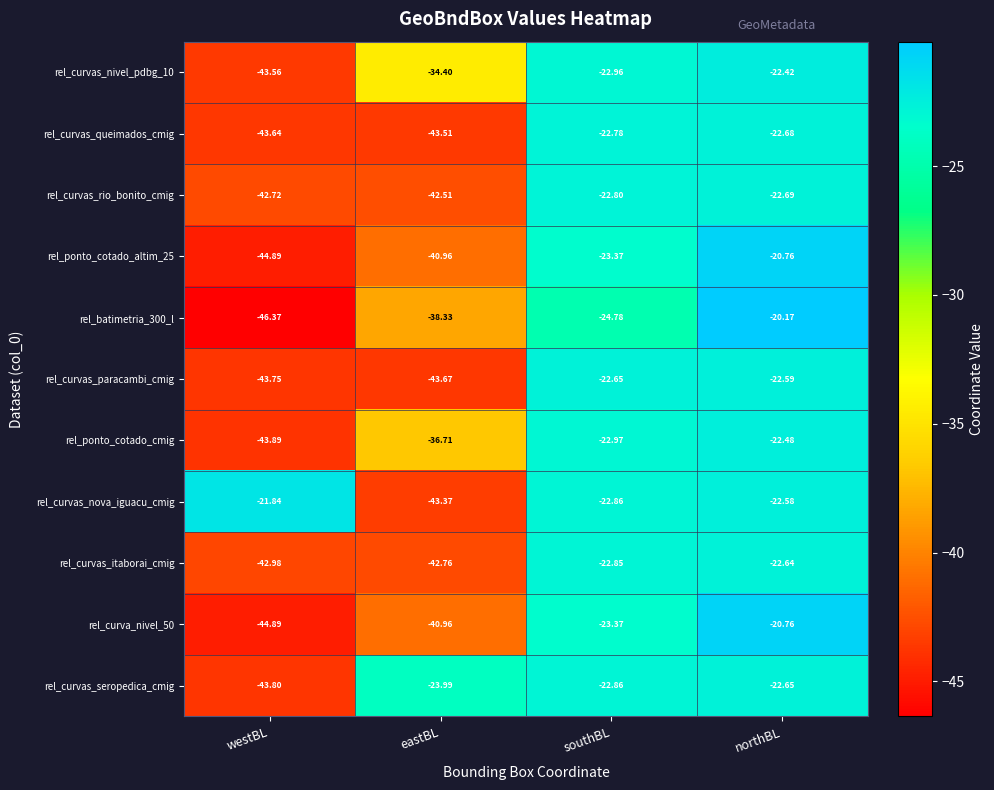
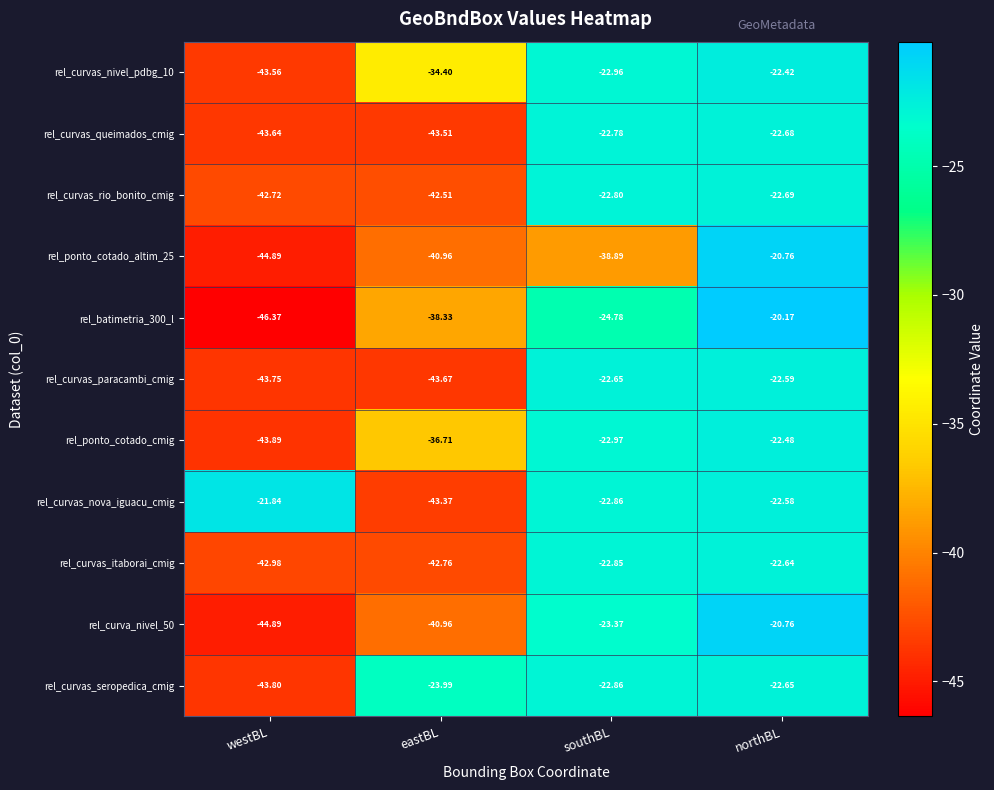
  {
    "rel_curvas_nivel_pdbg_10": {
      "westBL": -43.56,
      "eastBL": -34.40,
      "southBL": -22.96,
      "northBL": -22.42
    },
    "rel_curvas_queimados_cmig": {
      "westBL": -43.64,
      "eastBL": -43.51,
      "southBL": -22.78,
      "northBL": -22.68
    },
    "rel_curvas_rio_bonito_cmig": {
      "westBL": -42.72,
      "eastBL": -42.51,
      "southBL": -22.80,
      "northBL": -22.69
    },
    "rel_ponto_cotado_altim_25": {
      "westBL": -44.89,
      "eastBL": -40.96,
-     "southBL": -23.37,
+     "southBL": -38.89,
      "northBL": -20.76
    },
    "rel_batimetria_300_l": {
      "westBL": -46.37,
      "eastBL": -38.33,
      "southBL": -24.78,
      "northBL": -20.17
    },
    "rel_curvas_paracambi_cmig": {
      "westBL": -43.75,
      "eastBL": -43.67,
      "southBL": -22.65,
      "northBL": -22.59
    },
    "rel_ponto_cotado_cmig": {
      "westBL": -43.89,
      "eastBL": -36.71,
      "southBL": -22.97,
      "northBL": -22.48
    },
    "rel_curvas_nova_iguacu_cmig": {
      "westBL": -21.84,
      "eastBL": -43.37,
      "southBL": -22.86,
      "northBL": -22.58
    },
    "rel_curvas_itaborai_cmig": {
      "westBL": -42.98,
      "eastBL": -42.76,
      "southBL": -22.85,
      "northBL": -22.64
    },
    "rel_curva_nivel_50": {
      "westBL": -44.89,
      "eastBL": -40.96,
      "southBL": -23.37,
      "northBL": -20.76
    },
    "rel_curvas_seropedica_cmig": {
      "westBL": -43.80,
      "eastBL": -23.99,
      "southBL": -22.86,
      "northBL": -22.65
    }
  }
